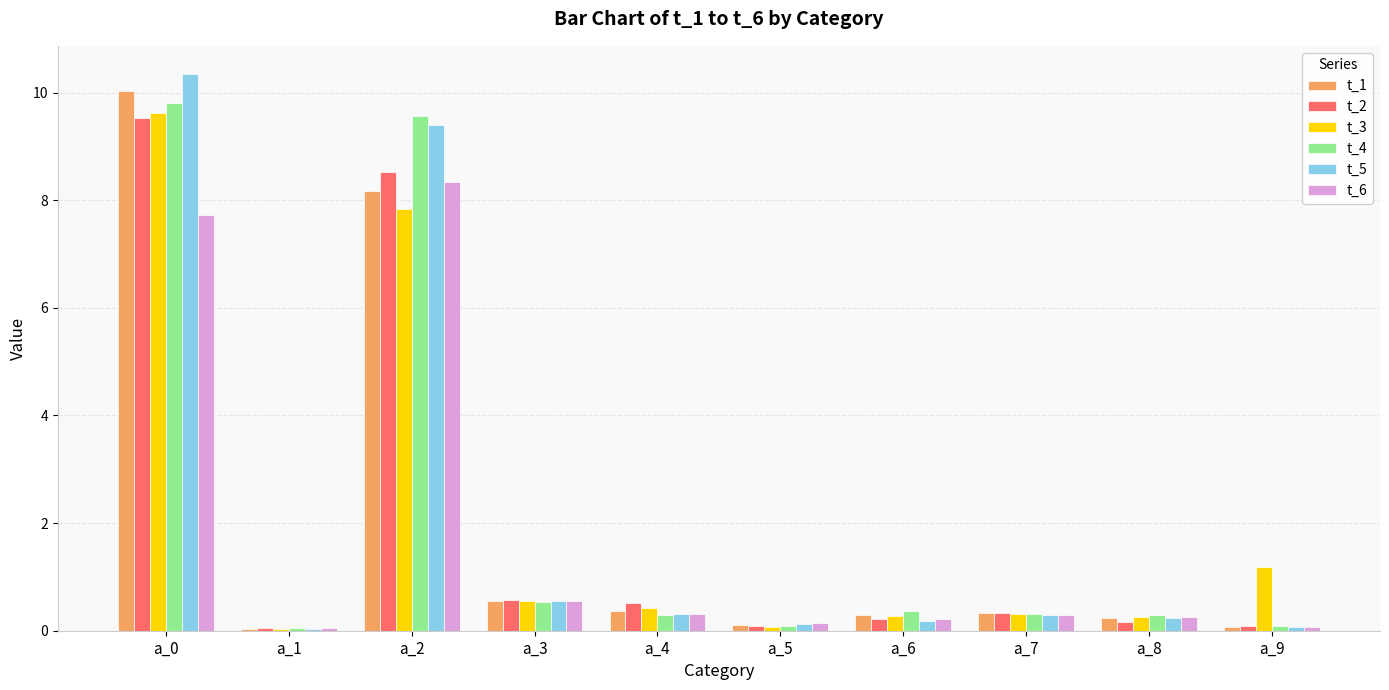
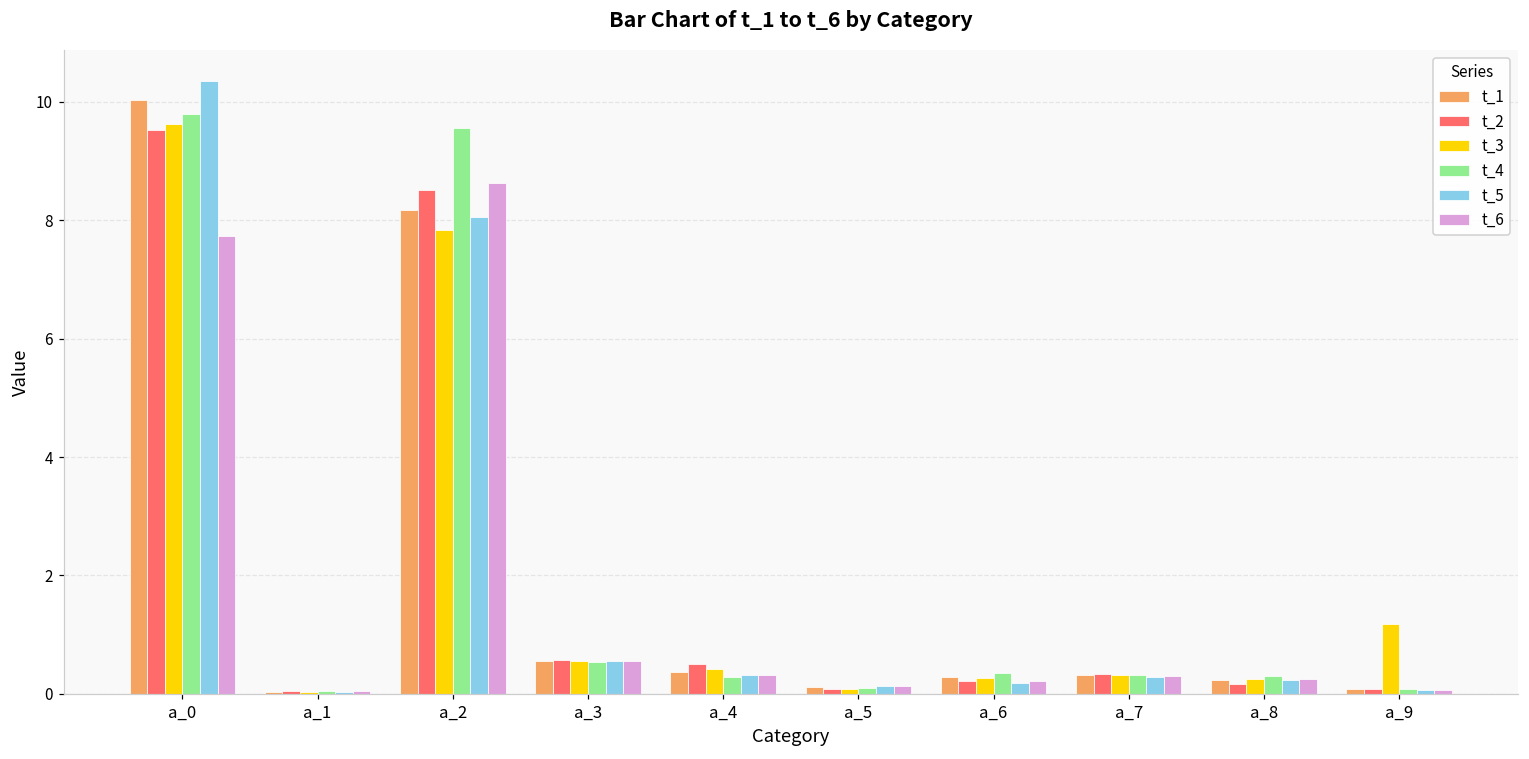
  {
    "t_3": {
      "a_0": 9.6,
      "a_2": 7.8,
      "a_3": 0.6,
      "a_4": 0.4,
      "a_5": 0.1,
      "a_6": 0.3,
      "a_7": 0.3,
      "a_8": 0.2,
      "a_9": 1.2
    },
    "t_4": {
      "a_0": 9.8,
      "a_1": 0.1,
      "a_2": 9.6,
      "a_3": 0.5,
      "a_4": 0.3,
      "a_5": 0.1,
      "a_6": 0.4,
      "a_7": 0.3,
      "a_8": 0.3,
      "a_9": 0.1
    },
    "t_5": {
      "a_0": 10.4,
-     "a_2": 9.4,
+     "a_2": 8.1,
      "a_3": 0.5,
      "a_4": 0.3,
      "a_5": 0.1,
      "a_6": 0.2,
      "a_7": 0.3,
      "a_8": 0.2,
      "a_9": 0.1
    },
    "t_6": {
      "a_0": 7.7,
      "a_1": 0.0,
-     "a_2": 8.3,
+     "a_2": 8.6,
      "a_3": 0.5,
      "a_4": 0.3,
      "a_5": 0.1,
      "a_6": 0.2,
      "a_7": 0.3,
      "a_8": 0.2,
      "a_9": 0.1
    }
  }
